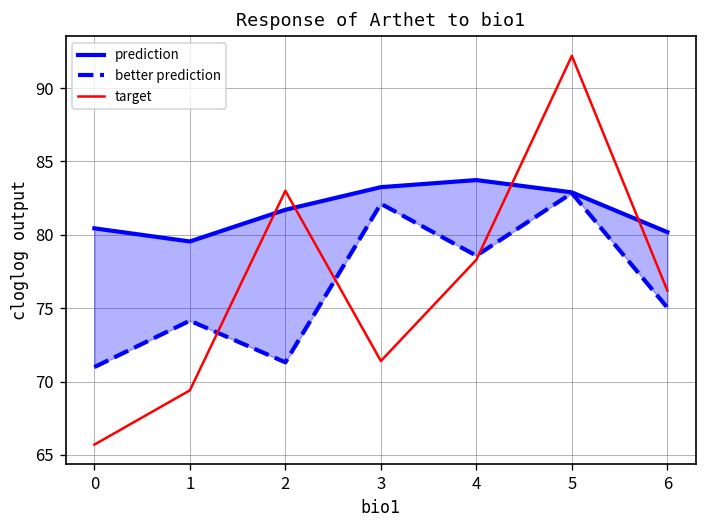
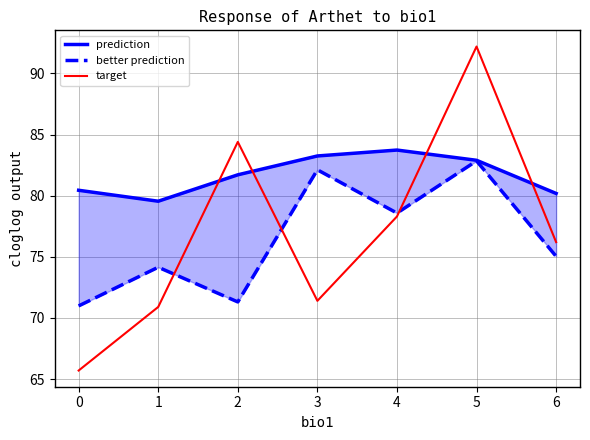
  {
    "target": {
      "0": 65.7,
-     "1": 69.4,
-     "2": 83.0,
+     "1": 70.9,
+     "2": 84.4,
      "3": 71.4,
      "4": 78.3,
      "5": 92.2,
      "6": 76.2
    }
  }
